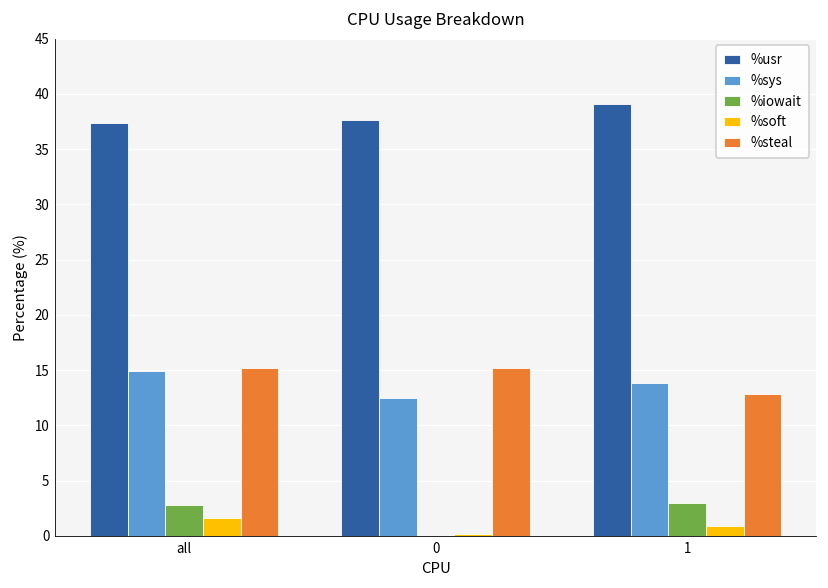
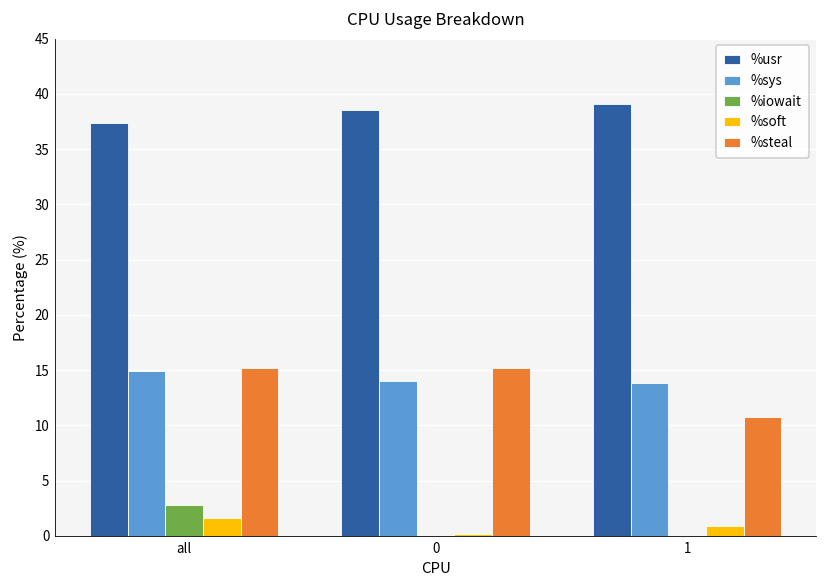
  {
    "%usr": {
      "all": 37,
-     "0": 38,
+     "0": 39,
      "1": 39
    },
    "%sys": {
      "all": 15,
-     "0": 13,
+     "0": 14,
      "1": 14
    },
    "%iowait": {
      "all": 3,
      "0": 0,
-     "1": 3
+     "1": 0
    },
    "%soft": {
      "all": 2,
      "1": 1
    },
    "%steal": {
      "all": 15,
      "0": 15,
-     "1": 13
+     "1": 11
    }
  }
